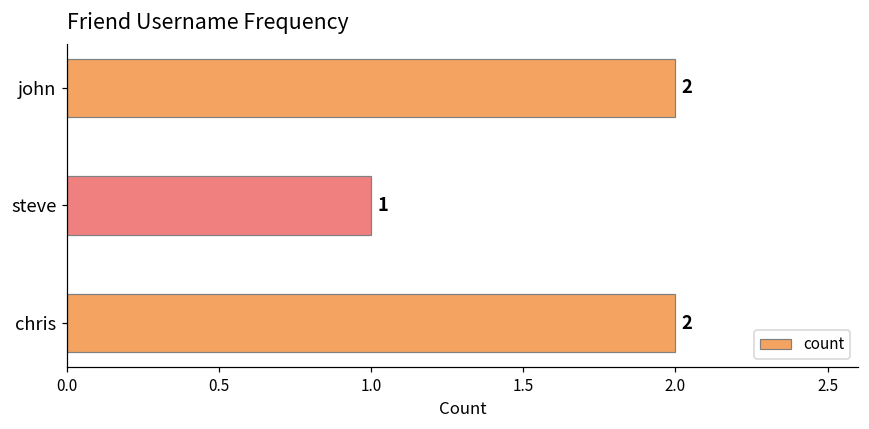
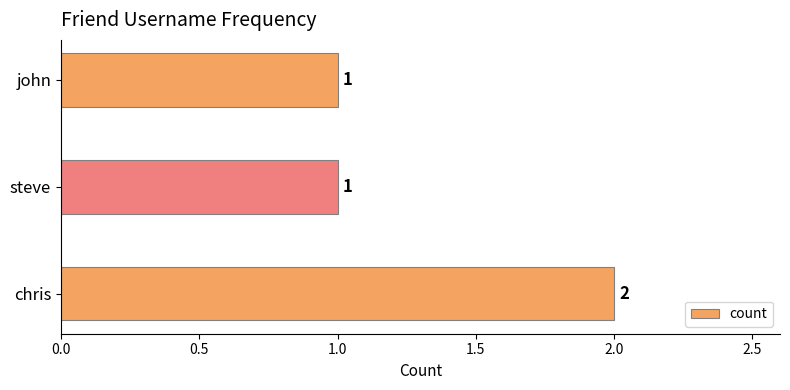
  {
-   "john": 2,
+   "john": 1,
    "steve": 1,
    "chris": 2
  }
